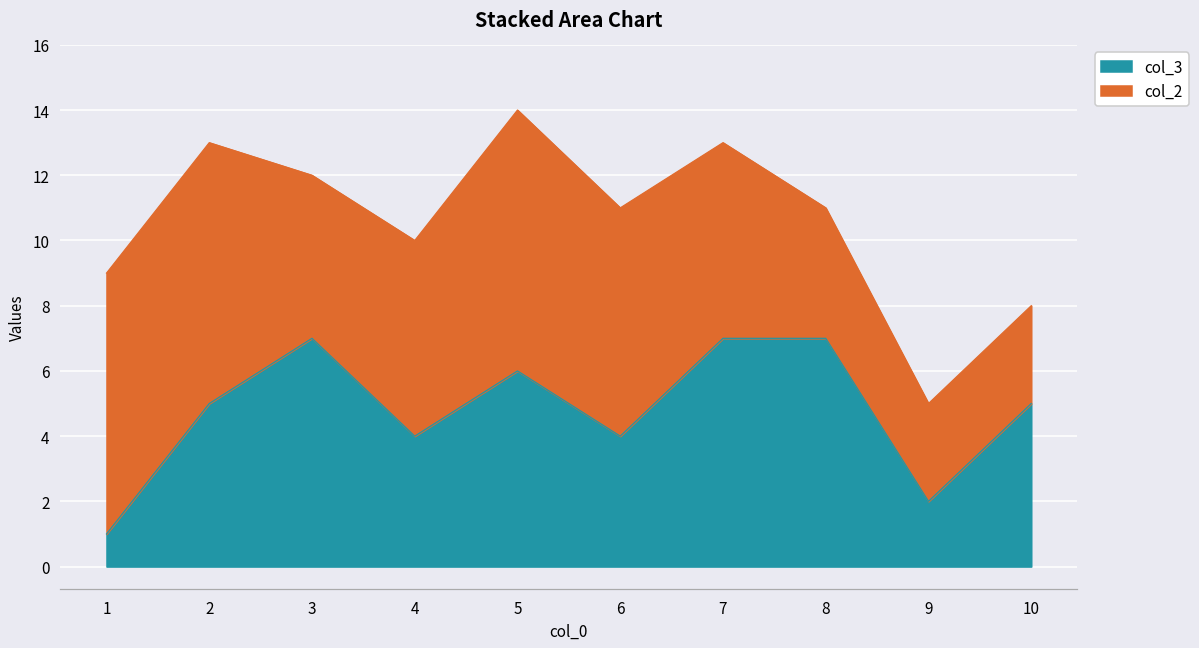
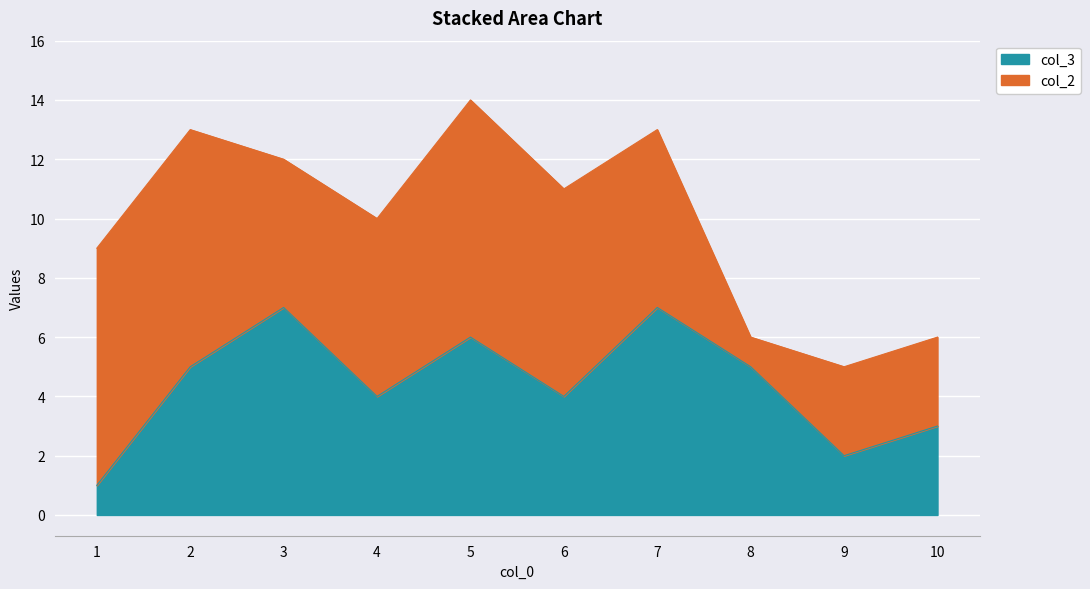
  {
    "col_3": {
      "1": 1,
      "2": 5,
      "3": 7,
      "4": 4,
      "5": 6,
      "6": 4,
      "7": 7,
-     "8": 7,
+     "8": 5,
      "9": 2,
-     "10": 5
+     "10": 3
    },
    "col_2": {
      "1": 8,
      "2": 8,
      "3": 5,
      "4": 6,
      "5": 8,
      "6": 7,
      "7": 6,
-     "8": 4,
+     "8": 1,
      "9": 3,
      "10": 3
    }
  }
